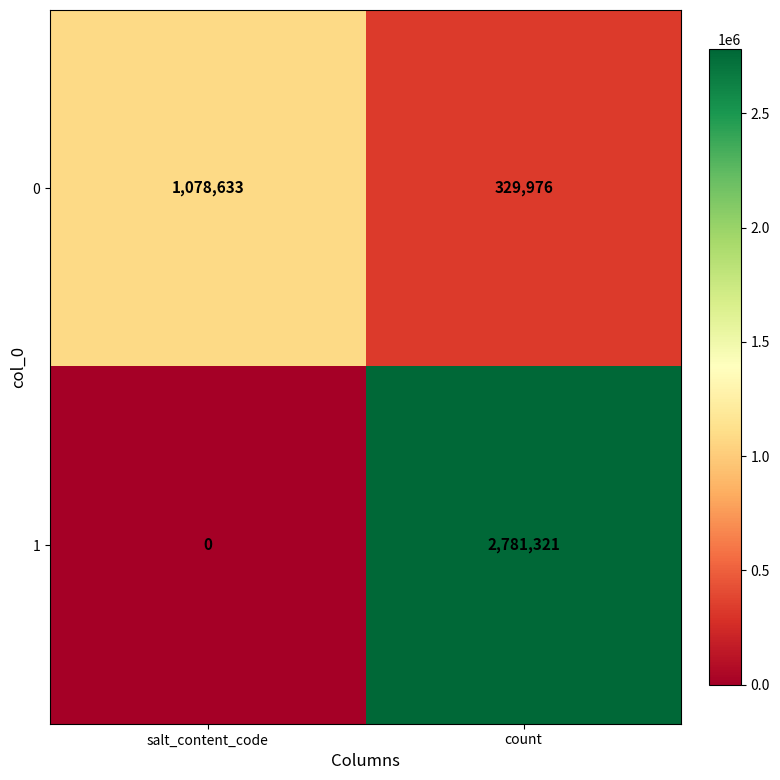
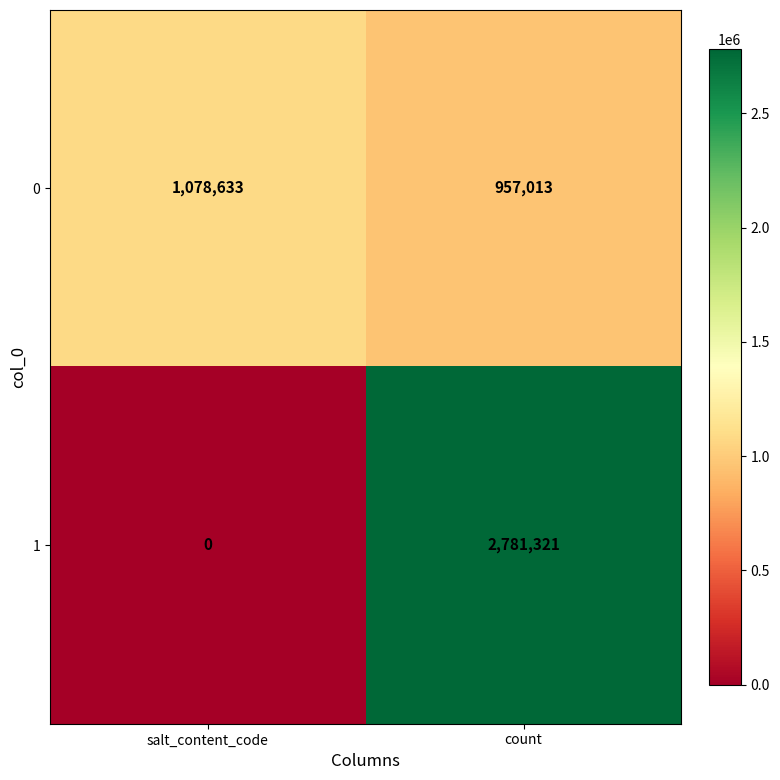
  {
    "0": {
      "salt_content_code": "1,078,633",
-     "count": "329,976"
+     "count": "957,013"
    },
    "1": {
      "salt_content_code": "0",
      "count": "2,781,321"
    }
  }
